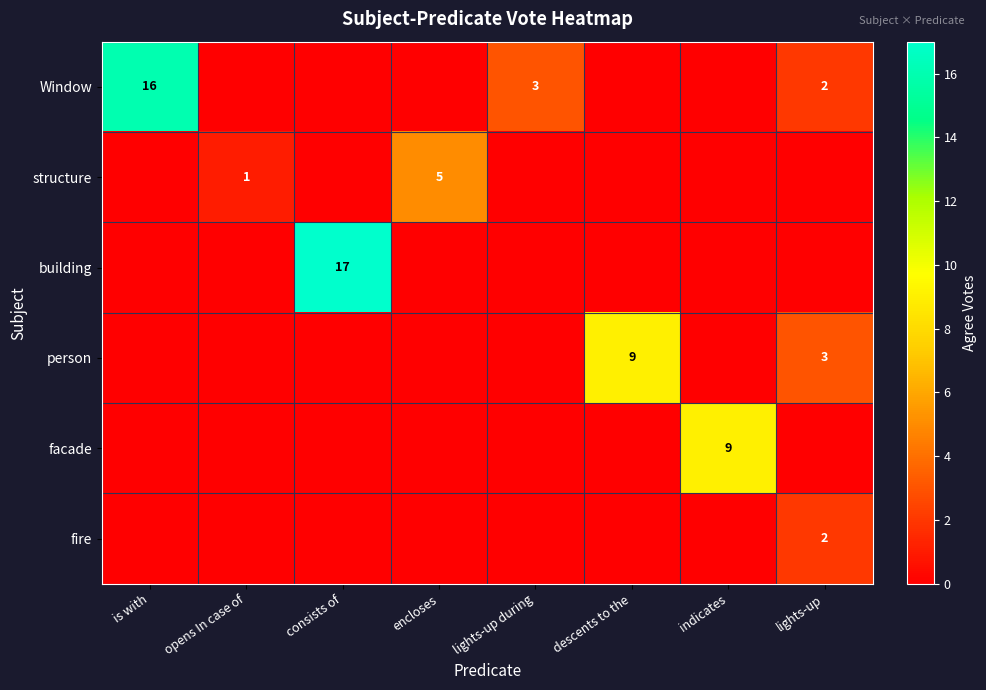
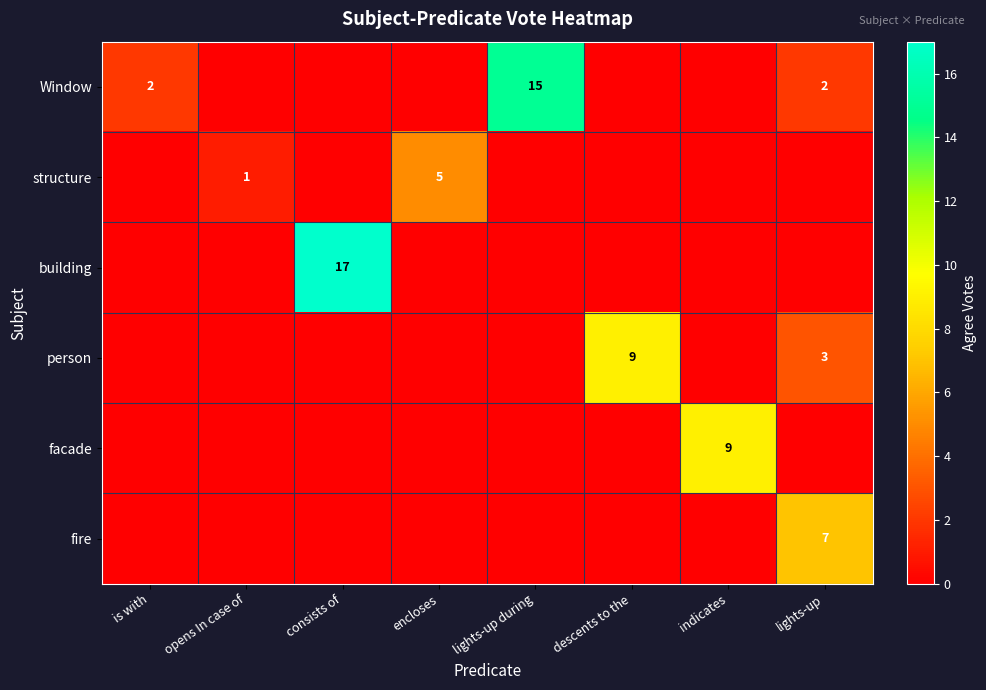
  {
    "Window": {
-     "is with": 16,
-     "lights-up during": 3,
+     "is with": 2,
+     "lights-up during": 15,
      "lights-up": 2
    },
    "structure": {
      "opens In case of": 1,
      "encloses": 5
    },
    "building": {
      "consists of": 17
    },
    "person": {
      "descents to the": 9,
      "lights-up": 3
    },
    "facade": {
      "indicates": 9
    },
    "fire": {
-     "lights-up": 2
+     "lights-up": 7
    }
  }
